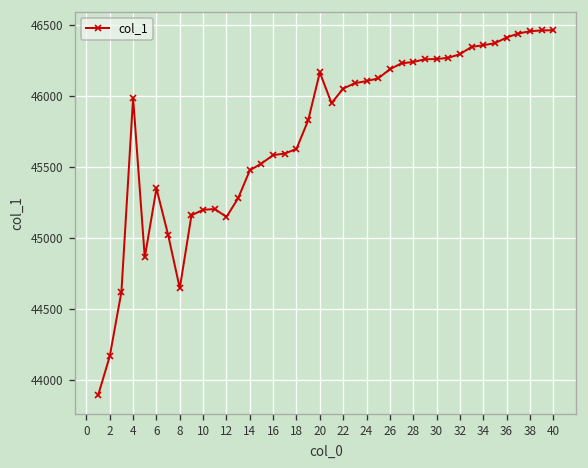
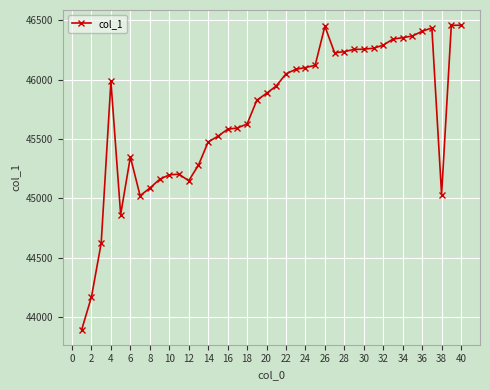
  {
    "2": 44170,
    "4": 45990,
    "6": 45350,
-   "8": 44650,
+   "8": 45090,
    "10": 45200,
    "12": 45150,
    "14": 45480,
    "16": 45580,
    "18": 45630,
-   "20": 46160,
+   "20": 45890,
    "22": 46050,
    "24": 46100,
-   "26": 46190,
+   "26": 46450,
    "28": 46240,
    "30": 46260,
    "32": 46290,
    "34": 46360,
    "36": 46410,
-   "38": 46450,
+   "38": 45030,
    "40": 46460
  }
